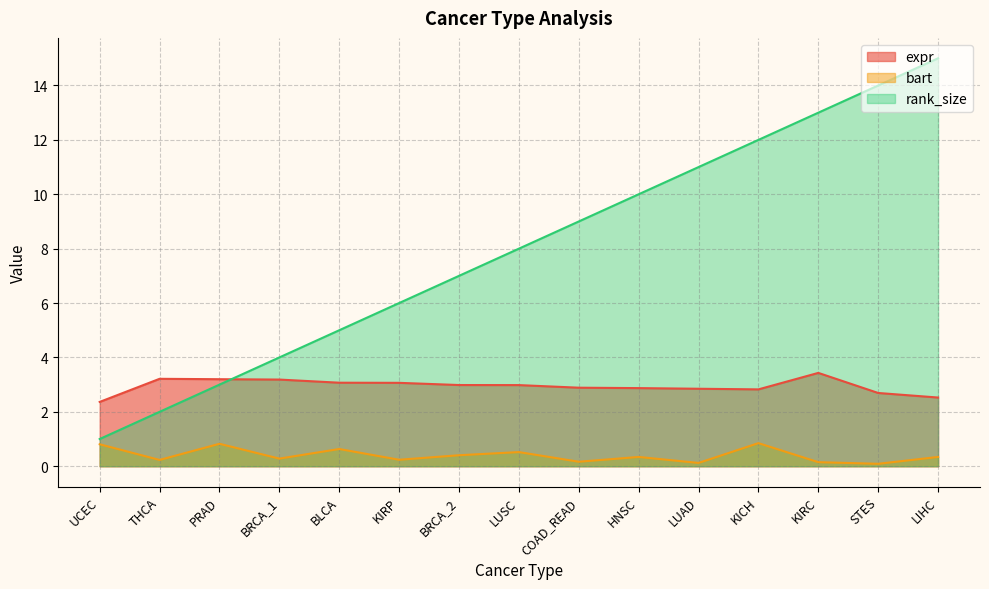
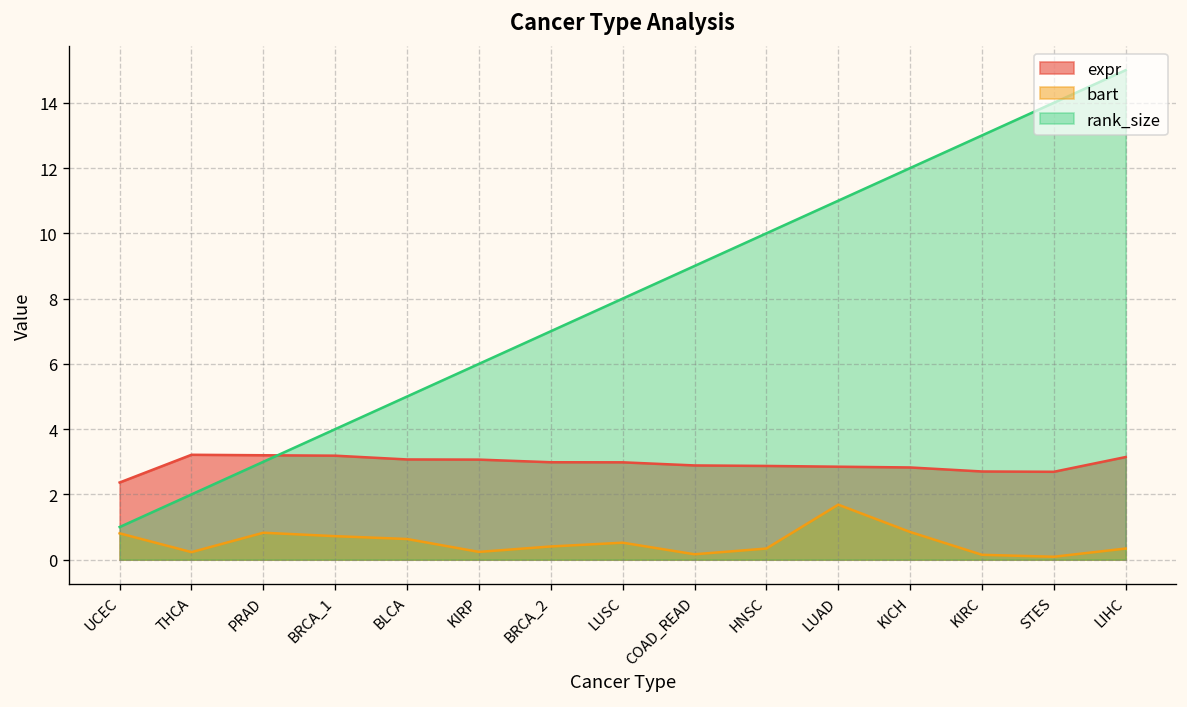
  {
    "expr": {
      "UCEC": 2.4,
      "THCA": 3.2,
      "PRAD": 3.2,
      "BRCA_1": 3.2,
      "BLCA": 3.1,
      "KIRP": 3.1,
      "BRCA_2": 3.0,
      "LUSC": 3.0,
      "COAD_READ": 2.9,
      "HNSC": 2.9,
      "LUAD": 2.8,
      "KICH": 2.8,
-     "KIRC": 3.4,
+     "KIRC": 2.7,
      "STES": 2.7,
-     "LIHC": 2.5
+     "LIHC": 3.1
    },
    "bart": {
      "UCEC": 0.8,
      "THCA": 0.2,
      "PRAD": 0.8,
-     "BRCA_1": 0.3,
+     "BRCA_1": 0.7,
      "BLCA": 0.6,
      "KIRP": 0.2,
      "BRCA_2": 0.4,
      "LUSC": 0.5,
      "COAD_READ": 0.2,
      "HNSC": 0.3,
-     "LUAD": 0.1,
+     "LUAD": 1.7,
      "KICH": 0.8,
      "KIRC": 0.1,
      "STES": 0.1,
      "LIHC": 0.3
    },
    "rank_size": {
      "UCEC": 1.0,
      "THCA": 2.0,
      "PRAD": 3.0,
      "BRCA_1": 4.0,
      "BLCA": 5.0,
      "KIRP": 6.0,
      "BRCA_2": 7.0,
      "LUSC": 8.0,
      "COAD_READ": 9.0,
      "HNSC": 10.0,
      "LUAD": 11.0,
      "KICH": 12.0,
      "KIRC": 13.0
    }
  }
